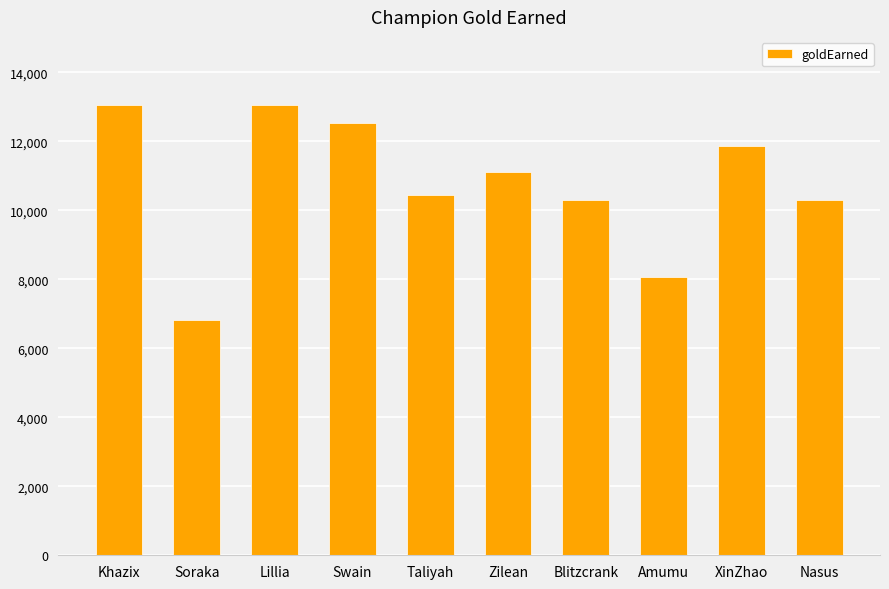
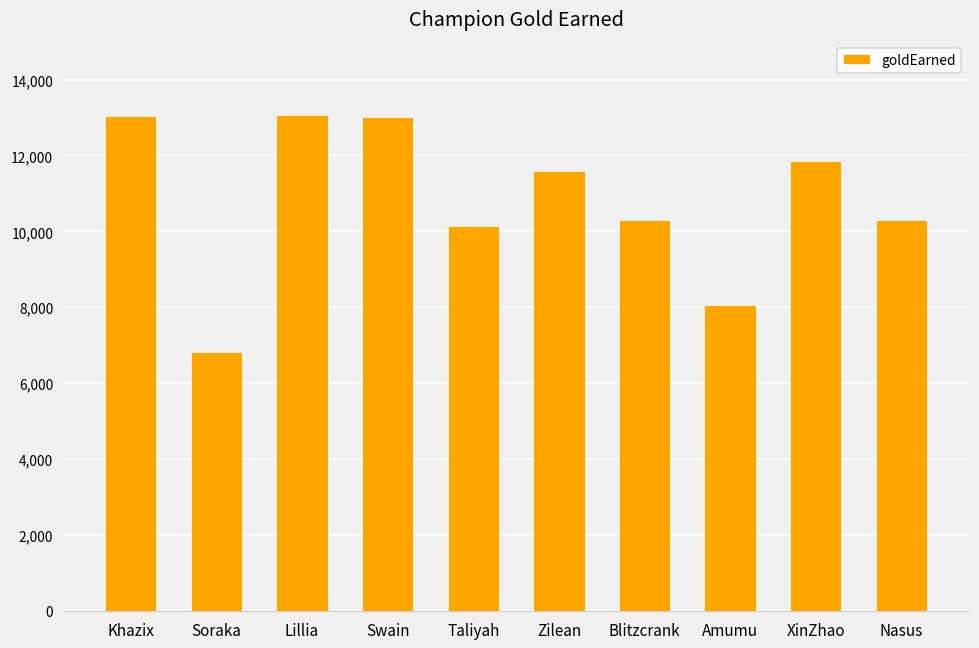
  {
    "Khazix": "13,100",
    "Soraka": "6,800",
    "Lillia": "13,100",
-   "Swain": "12,500",
-   "Taliyah": "10,400",
-   "Zilean": "11,100",
+   "Swain": "13,000",
+   "Taliyah": "10,100",
+   "Zilean": "11,600",
    "Blitzcrank": "10,300",
    "Amumu": "8,100",
    "XinZhao": "11,900",
    "Nasus": "10,300"
  }
